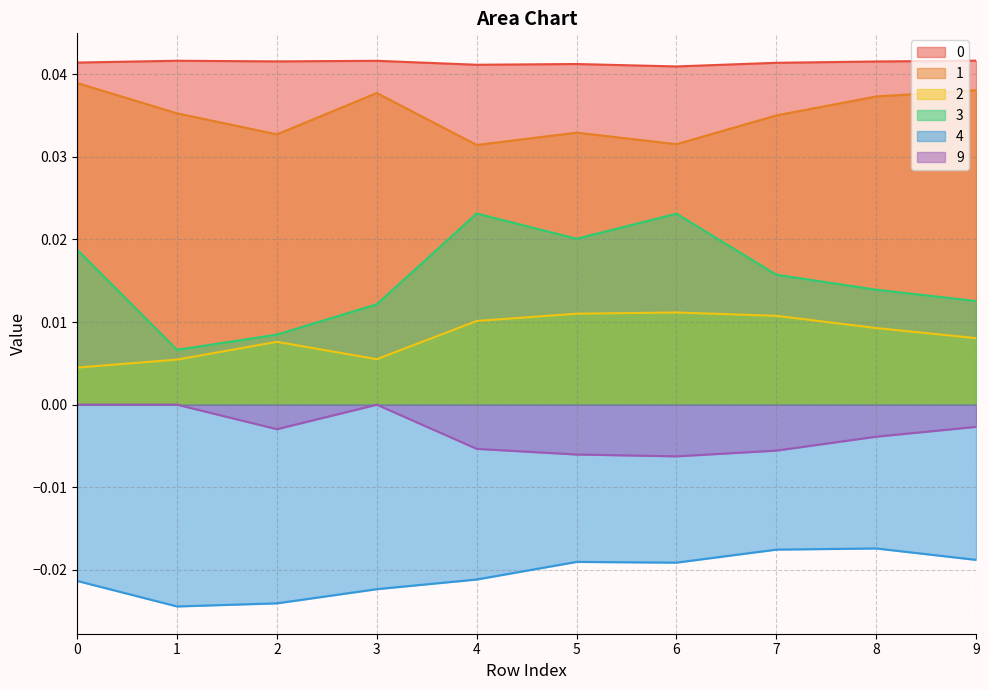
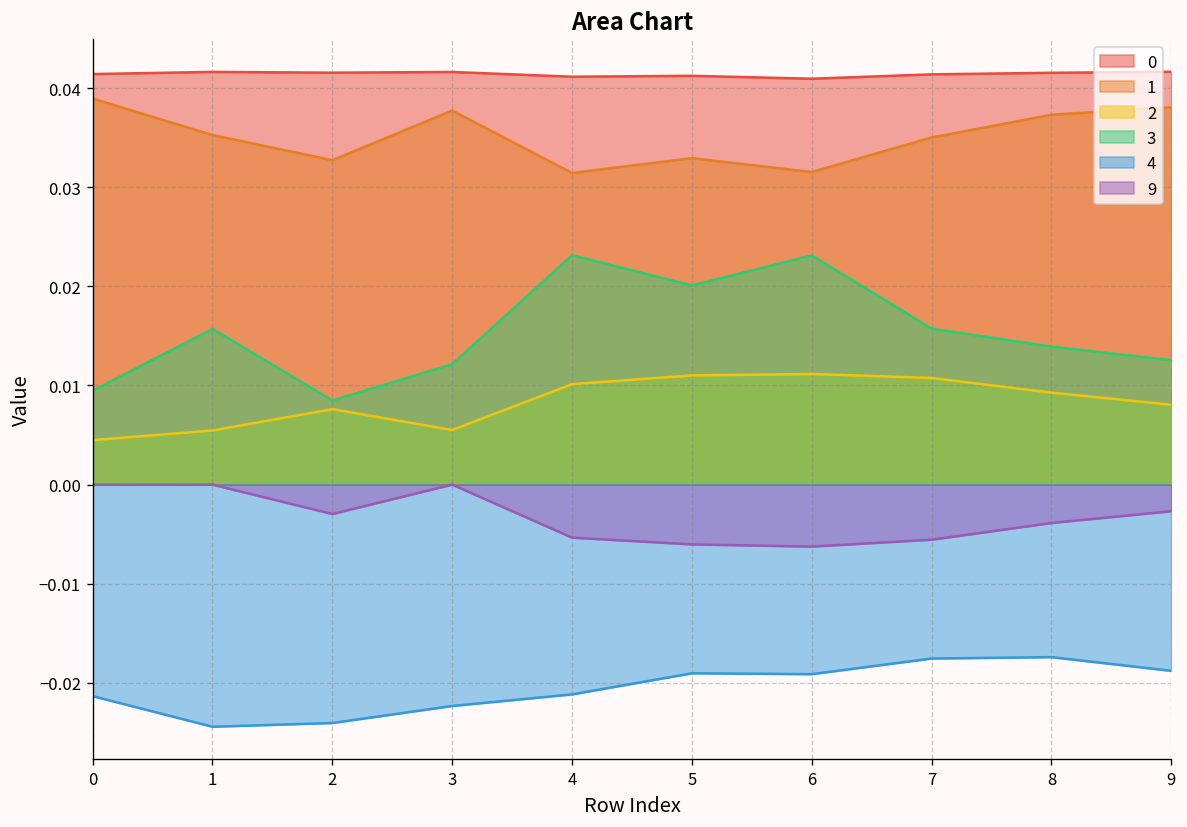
  {
    "3": {
-     "0": 0.019,
-     "1": 0.007,
+     "0": 0.009,
+     "1": 0.016,
      "2": 0.008,
      "3": 0.012,
      "4": 0.023,
      "5": 0.020,
      "6": 0.023,
      "7": 0.016,
      "8": 0.014,
      "9": 0.013
    }
  }
